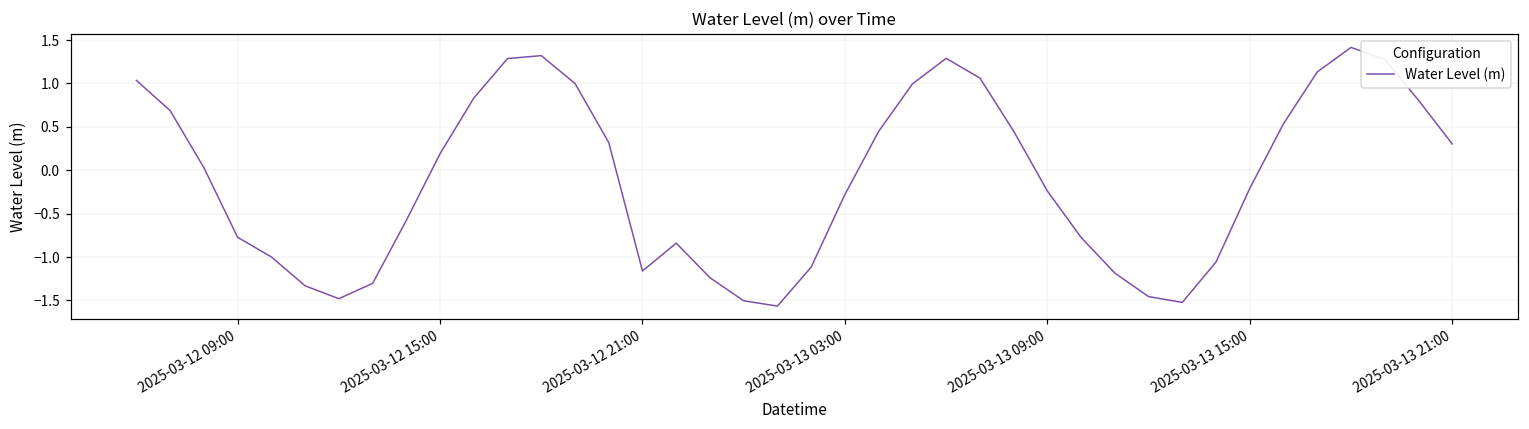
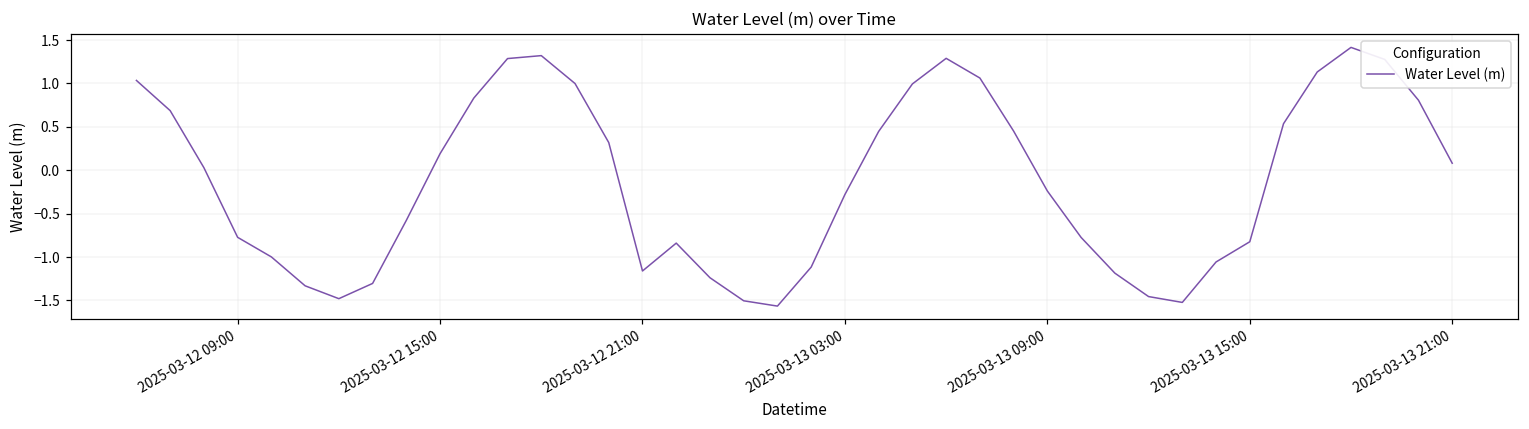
  {
    "2025-03-12 09:00": -0.8,
    "2025-03-12 15:00": 0.2,
    "2025-03-12 21:00": -1.2,
    "2025-03-13 03:00": -0.3,
    "2025-03-13 09:00": -0.2,
-   "2025-03-13 15:00": -0.2,
-   "2025-03-13 21:00": 0.3
+   "2025-03-13 15:00": -0.8,
+   "2025-03-13 21:00": 0.1
  }
